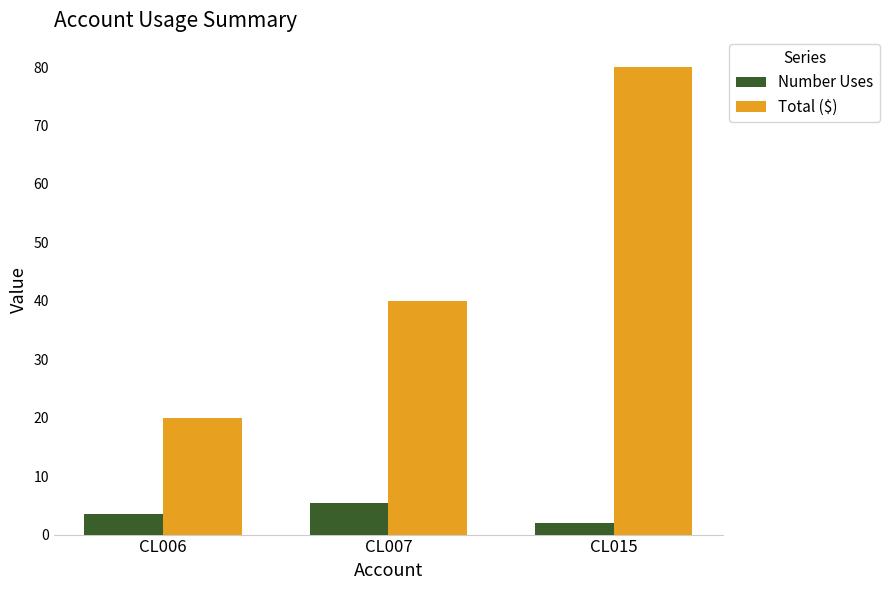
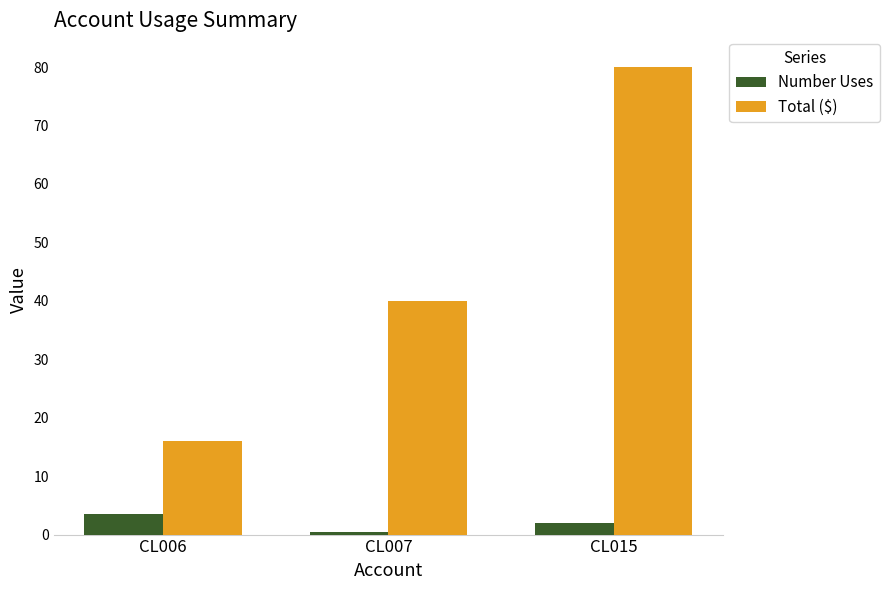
  {
    "Number Uses": {
      "CL006": 4,
-     "CL007": 5,
+     "CL007": 1,
      "CL015": 2
    },
    "Total ($)": {
-     "CL006": 20,
+     "CL006": 16,
      "CL007": 40,
      "CL015": 80
    }
  }
